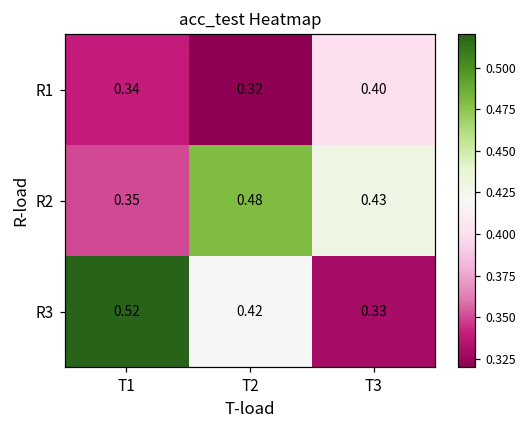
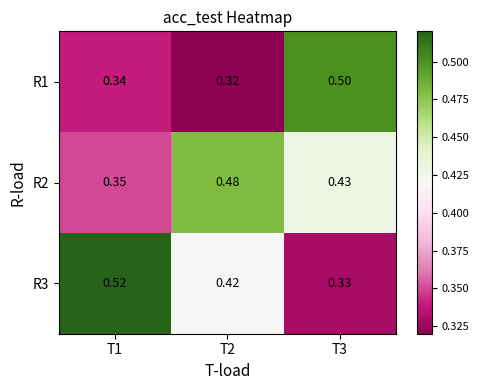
  {
    "R1": {
      "T1": 0.34,
      "T2": 0.32,
-     "T3": 0.40
+     "T3": 0.50
    },
    "R2": {
      "T1": 0.35,
      "T2": 0.48,
      "T3": 0.43
    },
    "R3": {
      "T1": 0.52,
      "T2": 0.42,
      "T3": 0.33
    }
  }
